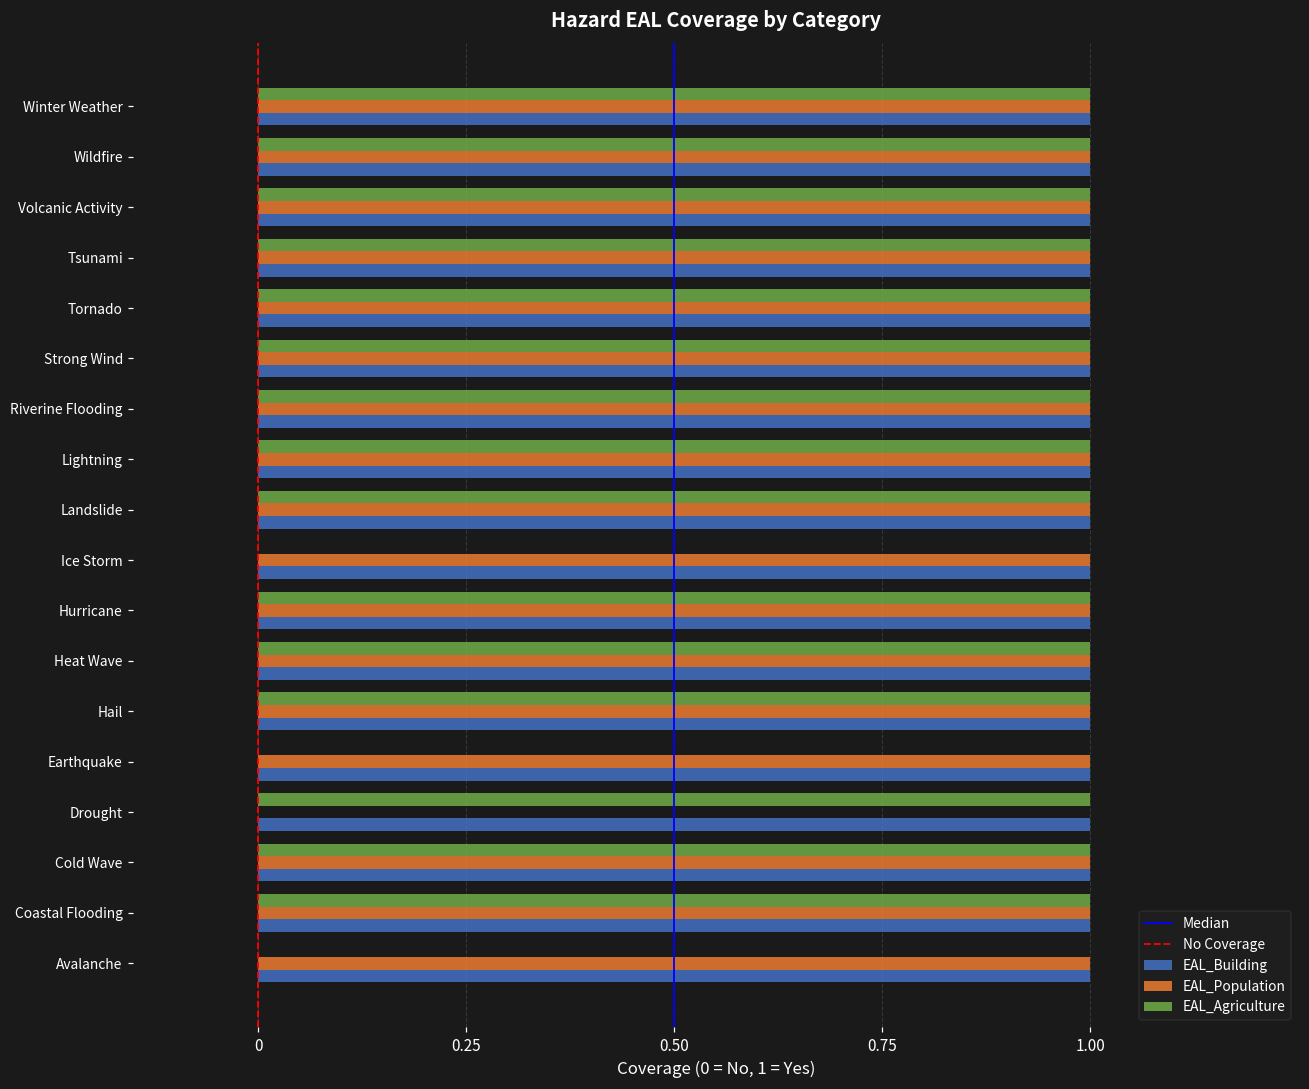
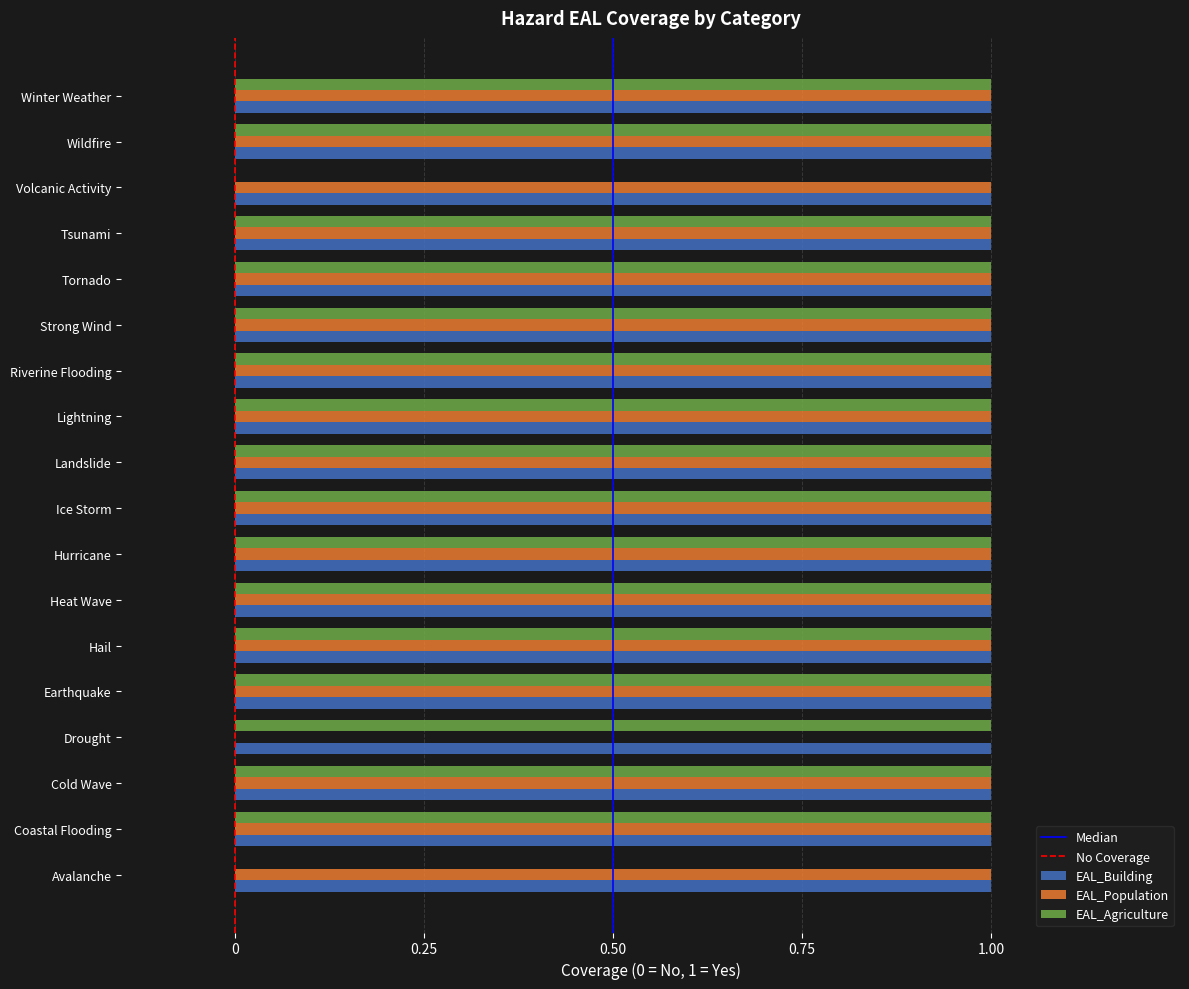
  {
    "EAL_Building": {
      "Winter Weather": 1,
      "Wildfire": 1,
      "Volcanic Activity": 1,
      "Tsunami": 1,
      "Tornado": 1,
      "Strong Wind": 1,
      "Riverine Flooding": 1,
      "Lightning": 1,
      "Landslide": 1,
      "Ice Storm": 1,
      "Hurricane": 1,
      "Heat Wave": 1,
      "Hail": 1,
      "Earthquake": 1,
      "Drought": 1,
      "Cold Wave": 1,
      "Coastal Flooding": 1,
      "Avalanche": 1
    },
    "EAL_Population": {
      "Winter Weather": 1,
      "Wildfire": 1,
      "Volcanic Activity": 1,
      "Tsunami": 1,
      "Tornado": 1,
      "Strong Wind": 1,
      "Riverine Flooding": 1,
      "Lightning": 1,
      "Landslide": 1,
      "Ice Storm": 1,
      "Hurricane": 1,
      "Heat Wave": 1,
      "Hail": 1,
      "Earthquake": 1,
      "Drought": 0,
      "Cold Wave": 1,
      "Coastal Flooding": 1,
      "Avalanche": 1
    },
    "EAL_Agriculture": {
      "Winter Weather": 1,
      "Wildfire": 1,
-     "Volcanic Activity": 1,
+     "Volcanic Activity": 0,
      "Tsunami": 1,
      "Tornado": 1,
      "Strong Wind": 1,
      "Riverine Flooding": 1,
      "Lightning": 1,
      "Landslide": 1,
-     "Ice Storm": 0,
+     "Ice Storm": 1,
      "Hurricane": 1,
      "Heat Wave": 1,
      "Hail": 1,
-     "Earthquake": 0,
+     "Earthquake": 1,
      "Drought": 1,
      "Cold Wave": 1,
      "Coastal Flooding": 1,
      "Avalanche": 0
    }
  }
